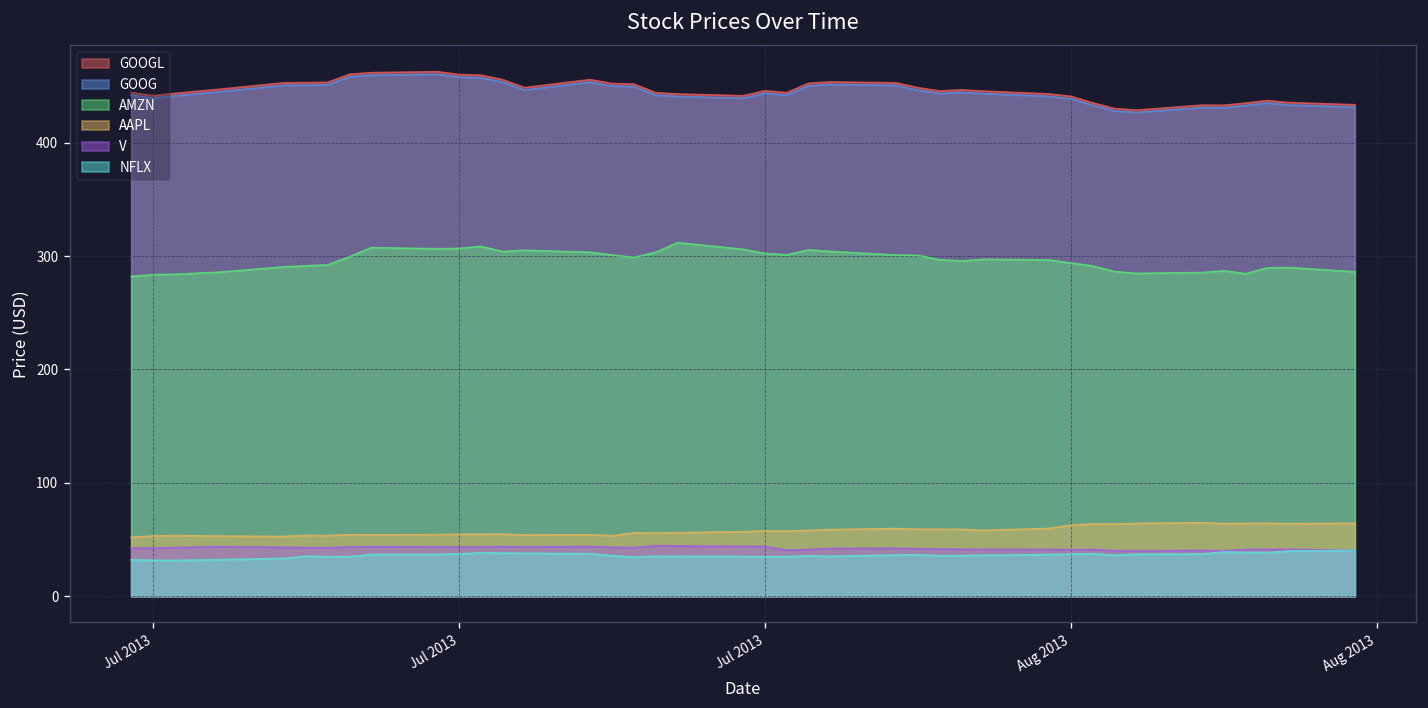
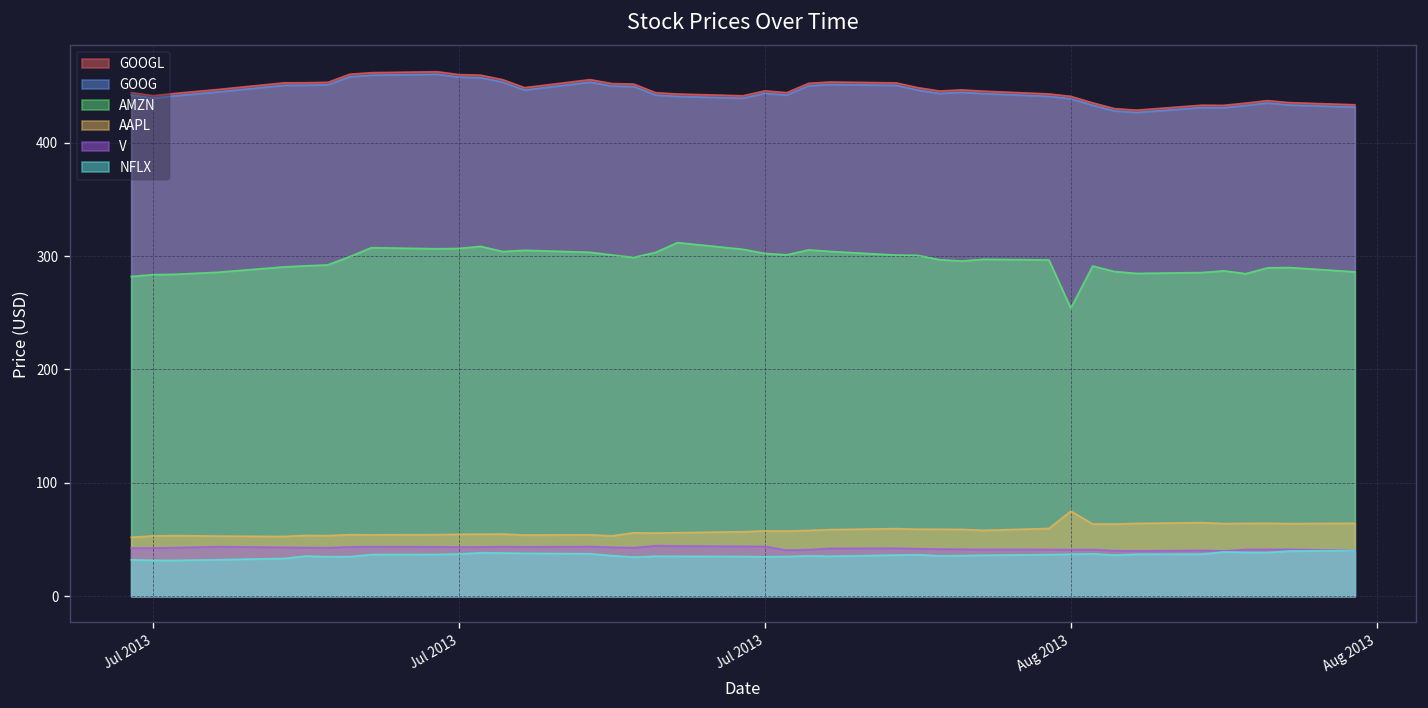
  {
    "AMZN": {
-     "Aug 2013": 290
+     "Aug 2013": 250
    },
    "AAPL": {
-     "Aug 2013": 60
+     "Aug 2013": 80
    },
    "V": {
      "Aug 2013": 40
    },
    "NFLX": {
      "Aug 2013": 40
    }
  }
